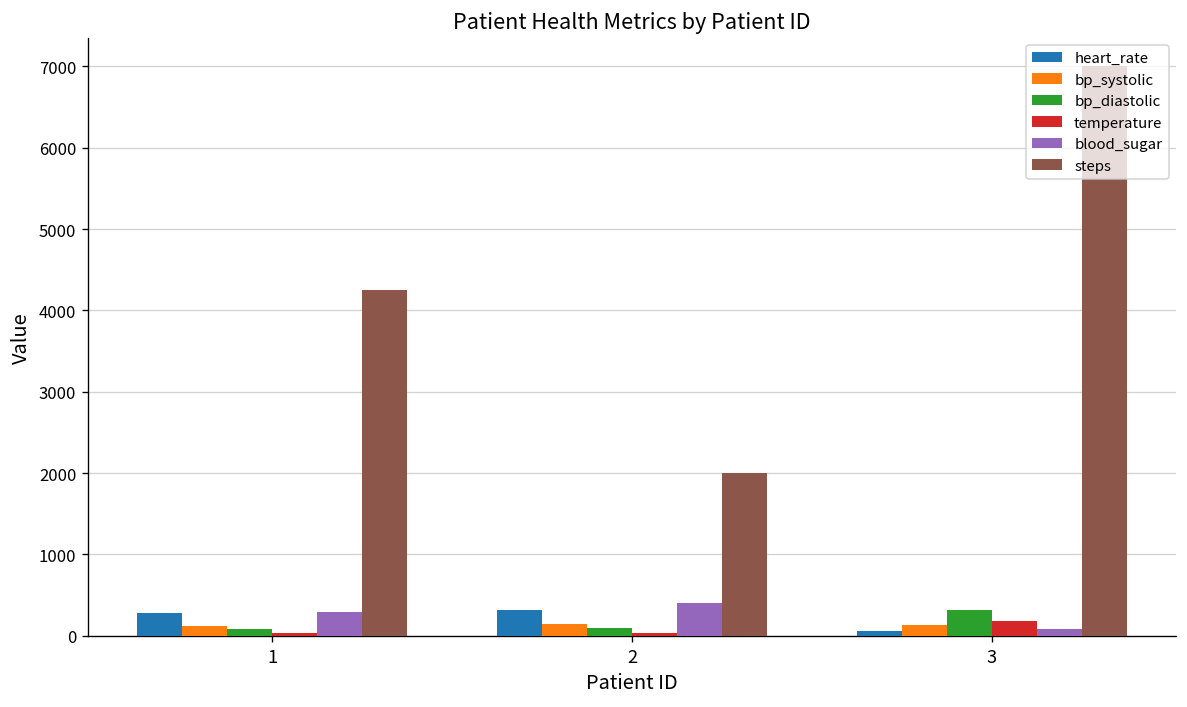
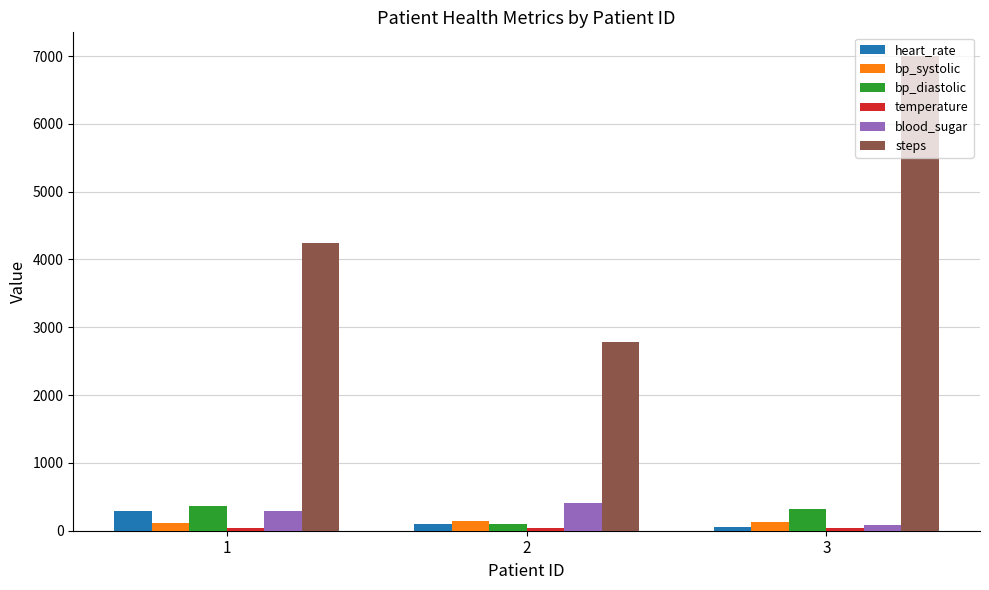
  {
    "heart_rate": {
      "1": 300,
-     "2": 300,
+     "2": 100,
      "3": 100
    },
    "bp_systolic": {
      "1": 100,
      "2": 100,
      "3": 100
    },
    "bp_diastolic": {
-     "1": 100,
+     "1": 400,
      "2": 100,
      "3": 300
    },
    "temperature": {
      "2": 0,
-     "3": 200
+     "3": 0
    },
    "blood_sugar": {
      "1": 300,
      "2": 400,
      "3": 100
    },
    "steps": {
      "1": 4200,
-     "2": 2000
+     "2": 2800
    }
  }
